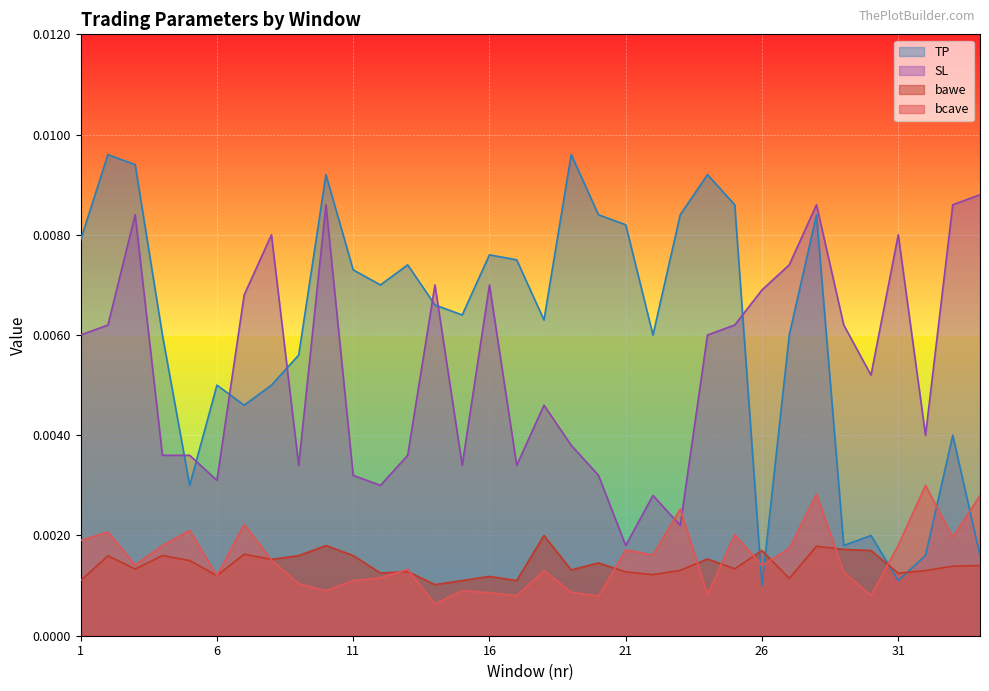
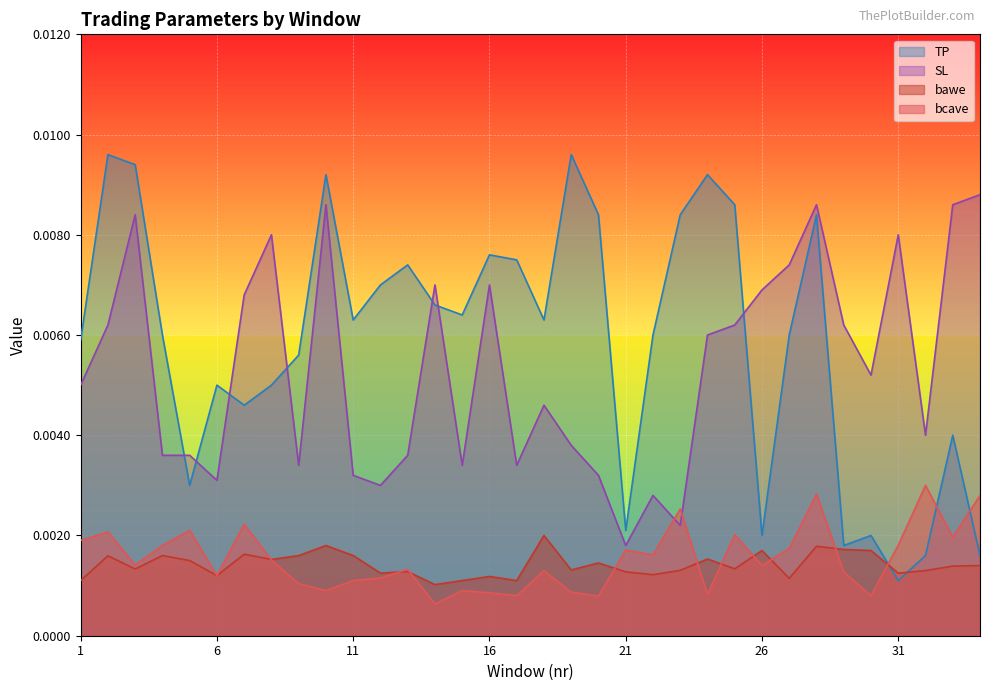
  {
    "TP": {
-     "1": 0.0079,
+     "1": 0.0059,
      "6": 0.0050,
-     "11": 0.0073,
+     "11": 0.0063,
      "16": 0.0076,
-     "21": 0.0082,
-     "26": 0.001,
+     "21": 0.0021,
+     "26": 0.002,
      "31": 0.0011
    },
    "SL": {
-     "1": 0.006,
+     "1": 0.005,
      "6": 0.0031,
      "11": 0.0032,
      "16": 0.007,
      "21": 0.0018,
      "26": 0.0069,
      "31": 0.008
    }
  }
